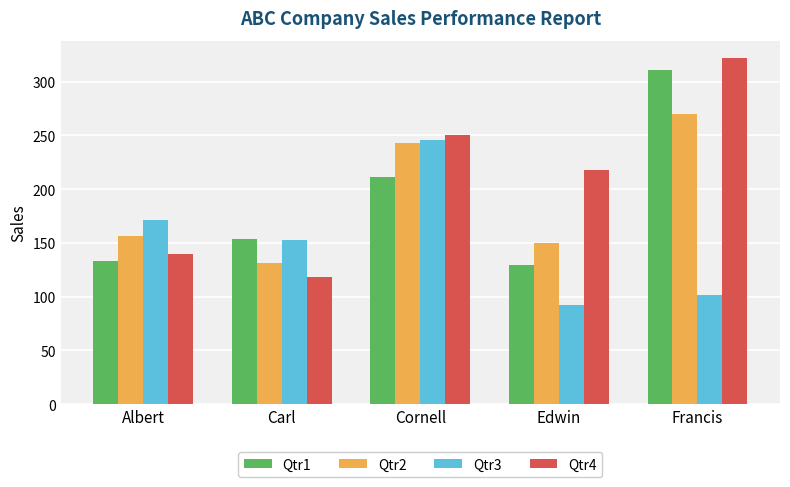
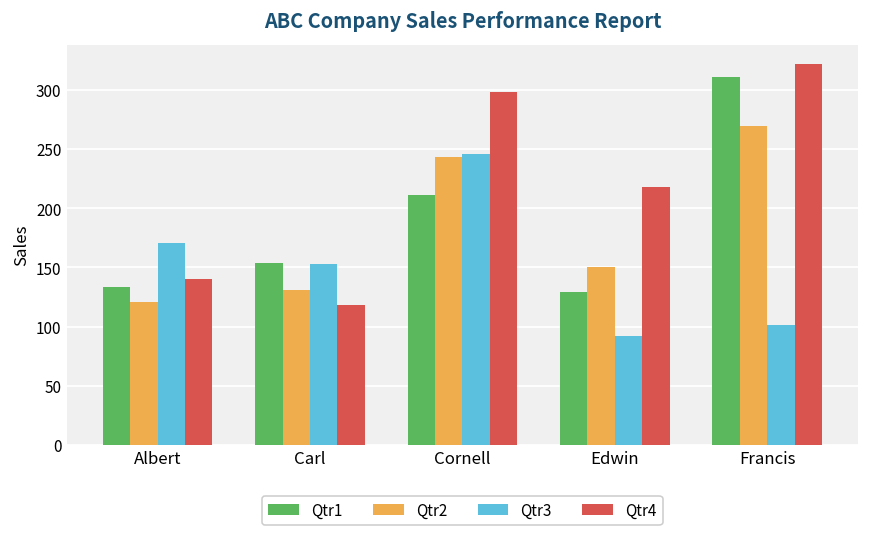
  {
    "Qtr1": {
      "Albert": 133,
      "Carl": 154,
      "Cornell": 211,
      "Edwin": 129,
      "Francis": 311
    },
    "Qtr2": {
-     "Albert": 156,
+     "Albert": 121,
      "Carl": 131,
      "Cornell": 243,
      "Edwin": 150,
      "Francis": 270
    },
    "Qtr3": {
      "Albert": 171,
      "Carl": 153,
      "Cornell": 246,
      "Edwin": 92,
      "Francis": 101
    },
    "Qtr4": {
      "Albert": 140,
      "Carl": 118,
-     "Cornell": 250,
+     "Cornell": 298,
      "Edwin": 218,
      "Francis": 322
    }
  }
